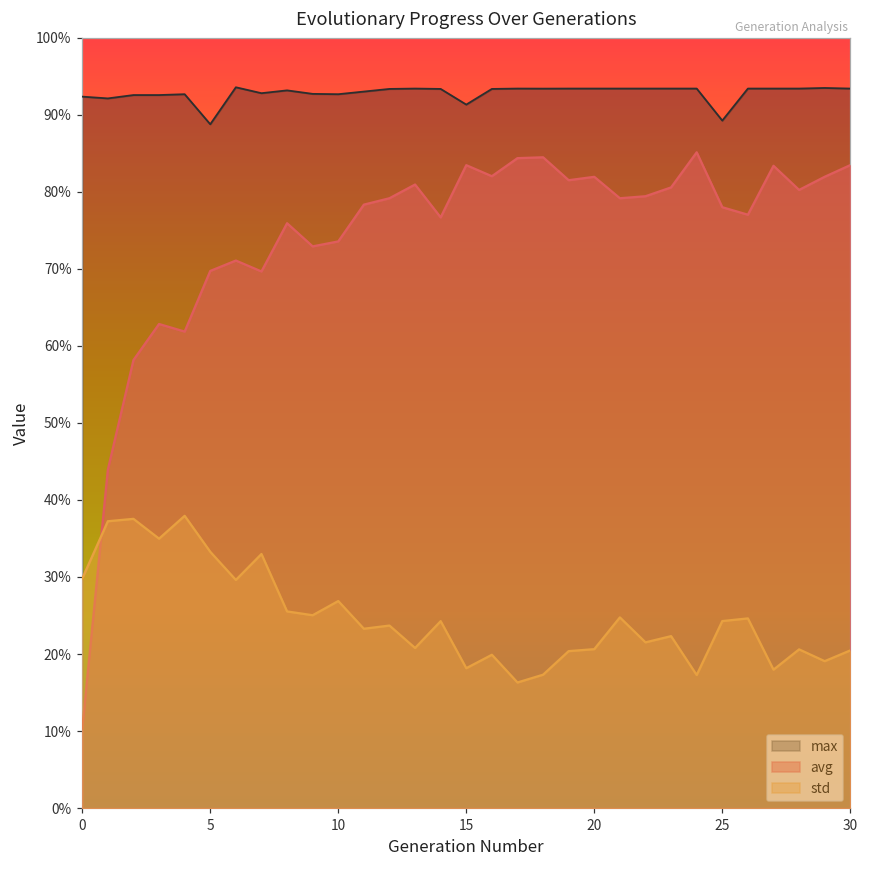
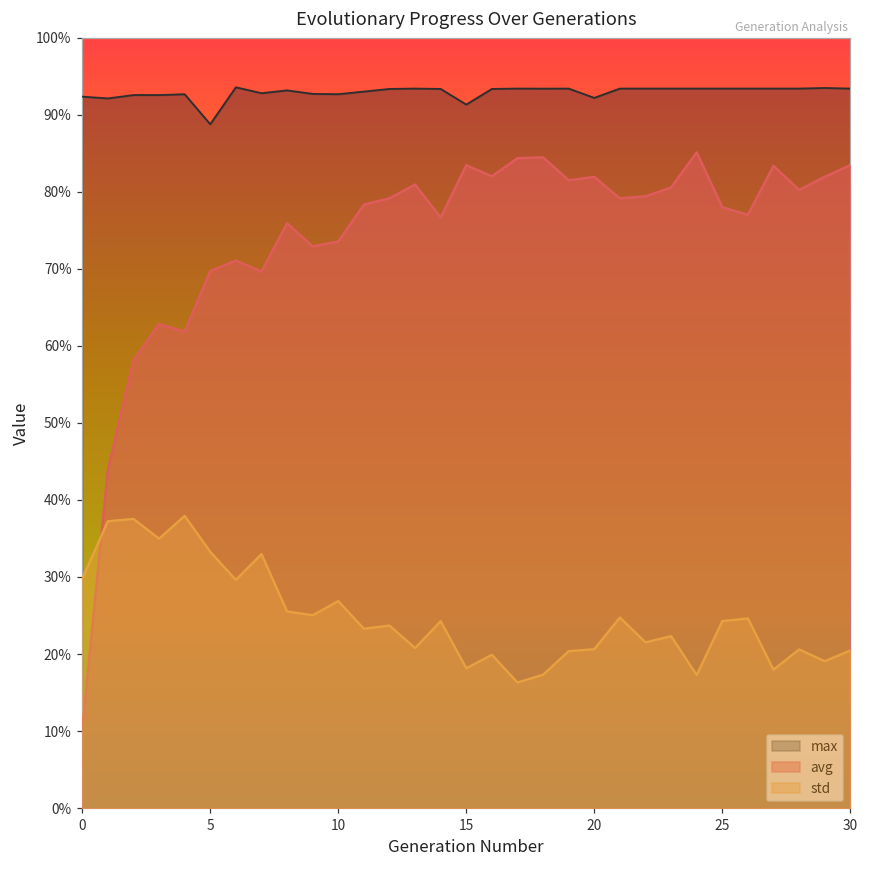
  {
    "max": {
      "0": "92%",
      "5": "89%",
      "10": "93%",
      "15": "91%",
-     "20": "93%",
-     "25": "89%",
+     "20": "92%",
+     "25": "93%",
      "30": "93%"
    }
  }
